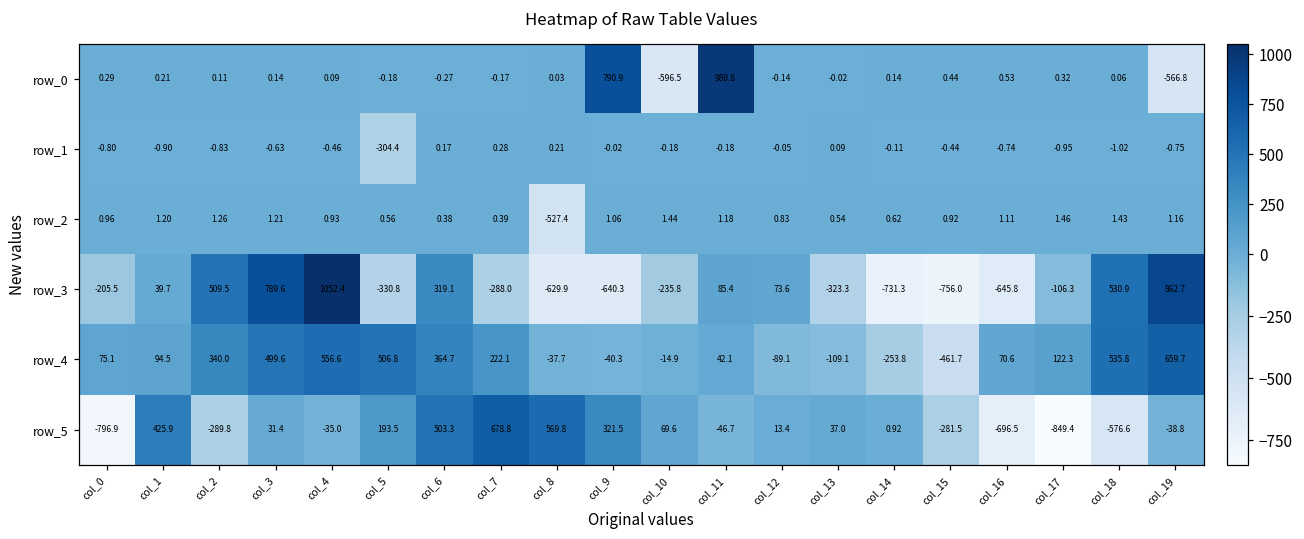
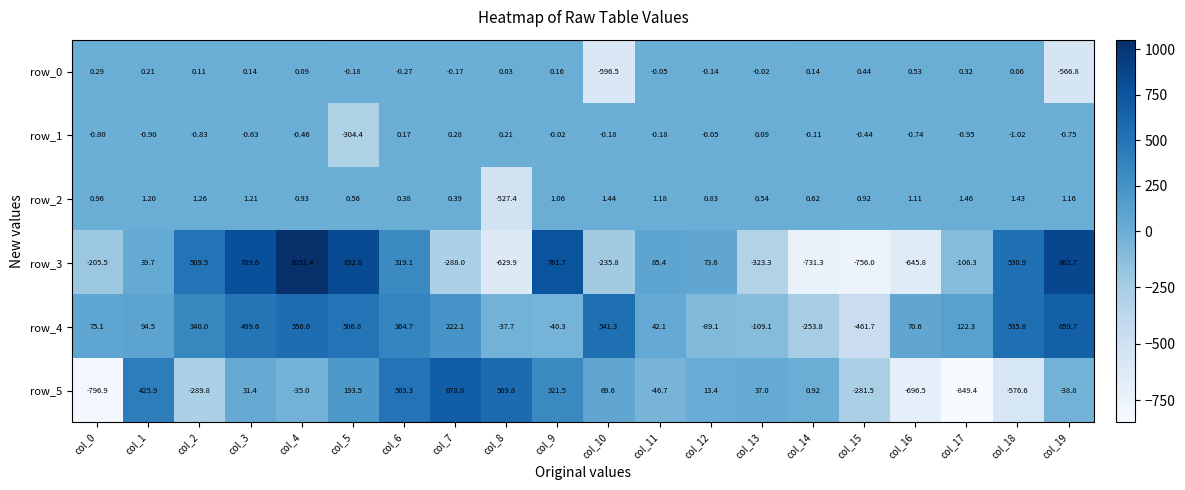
  {
    "row_0": {
      "col_0": 0.29,
      "col_1": 0.21,
      "col_2": 0.11,
      "col_3": 0.14,
      "col_4": 0.09,
      "col_5": -0.18,
      "col_6": -0.27,
      "col_7": -0.17,
      "col_8": 0.03,
-     "col_9": 790.9,
+     "col_9": 0.16,
      "col_10": -596.5,
-     "col_11": 980.8,
+     "col_11": -0.05,
      "col_12": -0.14,
      "col_13": -0.02,
      "col_14": 0.14,
      "col_15": 0.44,
      "col_16": 0.53,
      "col_17": 0.32,
      "col_18": 0.06,
      "col_19": -566.8
    },
    "row_1": {
      "col_0": -0.80,
      "col_1": -0.90,
      "col_2": -0.83,
      "col_3": -0.63,
      "col_4": -0.46,
      "col_5": -304.4,
      "col_6": 0.17,
      "col_7": 0.28,
      "col_8": 0.21,
      "col_9": -0.02,
      "col_10": -0.18,
      "col_11": -0.18,
      "col_12": -0.05,
      "col_13": 0.09,
      "col_14": -0.11,
      "col_15": -0.44,
      "col_16": -0.74,
      "col_17": -0.95,
      "col_18": -1.02,
      "col_19": -0.75
    },
    "row_2": {
      "col_0": 0.96,
      "col_1": 1.20,
      "col_2": 1.26,
      "col_3": 1.21,
      "col_4": 0.93,
      "col_5": 0.56,
      "col_6": 0.38,
      "col_7": 0.39,
      "col_8": -527.4,
      "col_9": 1.06,
      "col_10": 1.44,
      "col_11": 1.18,
      "col_12": 0.83,
      "col_13": 0.54,
      "col_14": 0.62,
      "col_15": 0.92,
      "col_16": 1.11,
      "col_17": 1.46,
      "col_18": 1.43,
      "col_19": 1.16
    },
    "row_3": {
      "col_0": -205.5,
      "col_1": 39.7,
      "col_2": 509.5,
      "col_3": 789.6,
      "col_4": 1052.4,
-     "col_5": -330.8,
+     "col_5": 832.8,
      "col_6": 319.1,
      "col_7": -288.0,
      "col_8": -629.9,
-     "col_9": -640.3,
+     "col_9": 761.7,
      "col_10": -235.8,
      "col_11": 85.4,
      "col_12": 73.6,
      "col_13": -323.3,
      "col_14": -731.3,
      "col_15": -756.0,
      "col_16": -645.8,
      "col_17": -106.3,
      "col_18": 530.9,
      "col_19": 862.7
    },
    "row_4": {
      "col_0": 75.1,
      "col_1": 94.5,
      "col_2": 340.0,
      "col_3": 499.6,
      "col_4": 556.6,
      "col_5": 506.8,
      "col_6": 364.7,
      "col_7": 222.1,
      "col_8": -37.7,
      "col_9": -40.3,
-     "col_10": -14.9,
+     "col_10": 541.3,
      "col_11": 42.1,
      "col_12": -89.1,
      "col_13": -109.1,
      "col_14": -253.8,
      "col_15": -461.7,
      "col_16": 70.6,
      "col_17": 122.3,
      "col_18": 535.8,
      "col_19": 659.7
    },
    "row_5": {
      "col_0": -796.9,
      "col_1": 425.9,
      "col_2": -289.8,
      "col_3": 31.4,
      "col_4": -35.0,
      "col_5": 193.5,
      "col_6": 503.3,
      "col_7": 678.8,
      "col_8": 569.8,
      "col_9": 321.5,
      "col_10": 69.6,
      "col_11": -46.7,
      "col_12": 13.4,
      "col_13": 37.0,
      "col_14": 0.92,
      "col_15": -281.5,
      "col_16": -696.5,
      "col_17": -849.4,
      "col_18": -576.6,
      "col_19": -38.8
    }
  }
